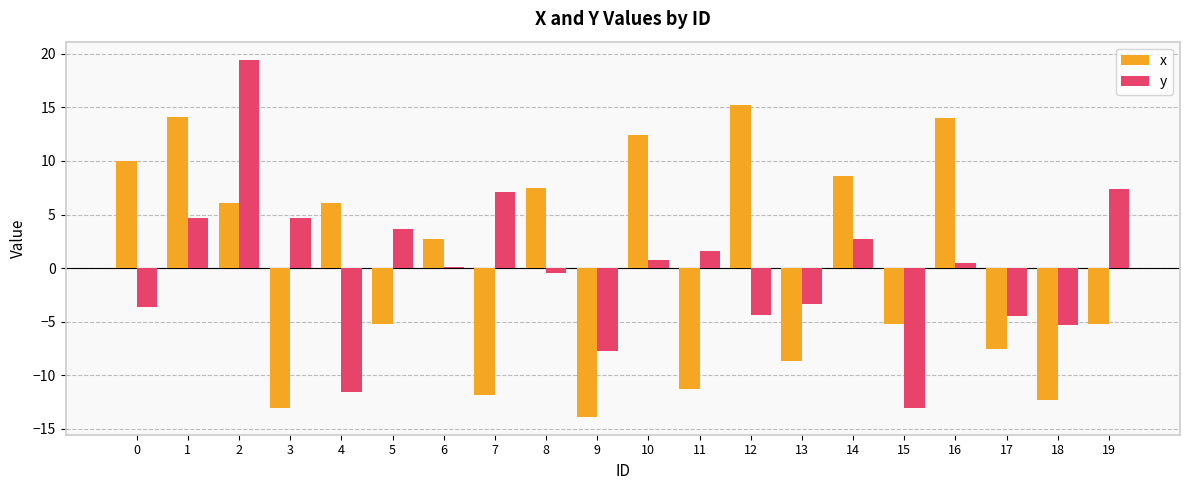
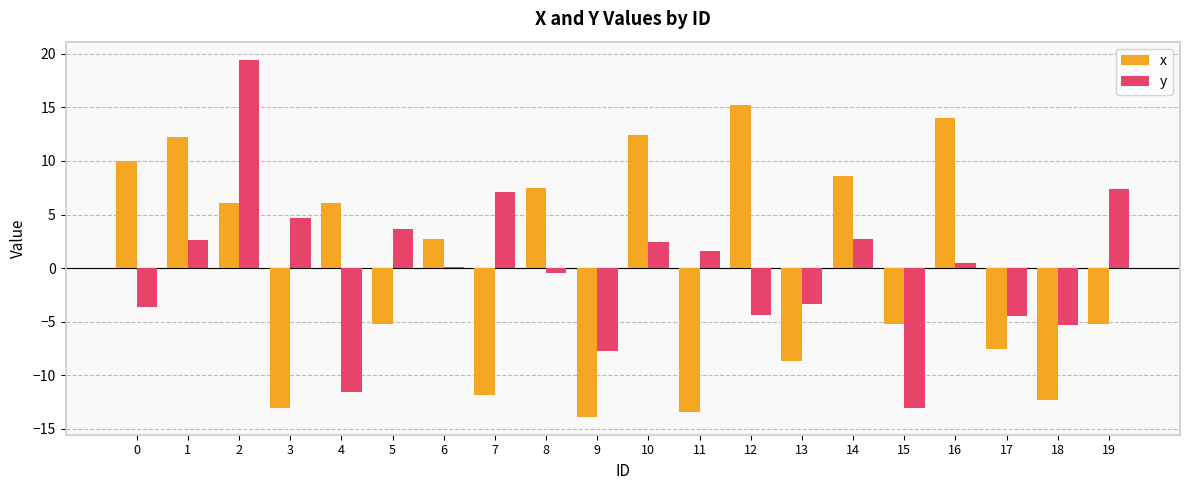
  {
    "x": {
      "0": 10.0,
-     "1": 14.1,
+     "1": 12.2,
      "2": 6.1,
      "3": -13.0,
      "4": 6.0,
      "5": -5.2,
      "6": 2.8,
      "7": -11.8,
      "8": 7.5,
      "9": -13.9,
      "10": 12.4,
-     "11": -11.3,
+     "11": -13.5,
      "12": 15.2,
      "13": -8.6,
      "14": 8.6,
      "15": -5.2,
      "16": 14.0,
      "17": -7.6,
      "18": -12.3,
      "19": -5.3
    },
    "y": {
      "0": -3.6,
-     "1": 4.7,
+     "1": 2.6,
      "2": 19.5,
      "3": 4.7,
      "4": -11.5,
      "5": 3.7,
      "7": 7.1,
      "8": -0.4,
      "9": -7.7,
-     "10": 0.8,
+     "10": 2.4,
      "11": 1.6,
      "12": -4.4,
      "13": -3.4,
      "14": 2.7,
      "15": -13.1,
      "16": 0.5,
      "17": -4.5,
      "18": -5.3,
      "19": 7.4
    }
  }
